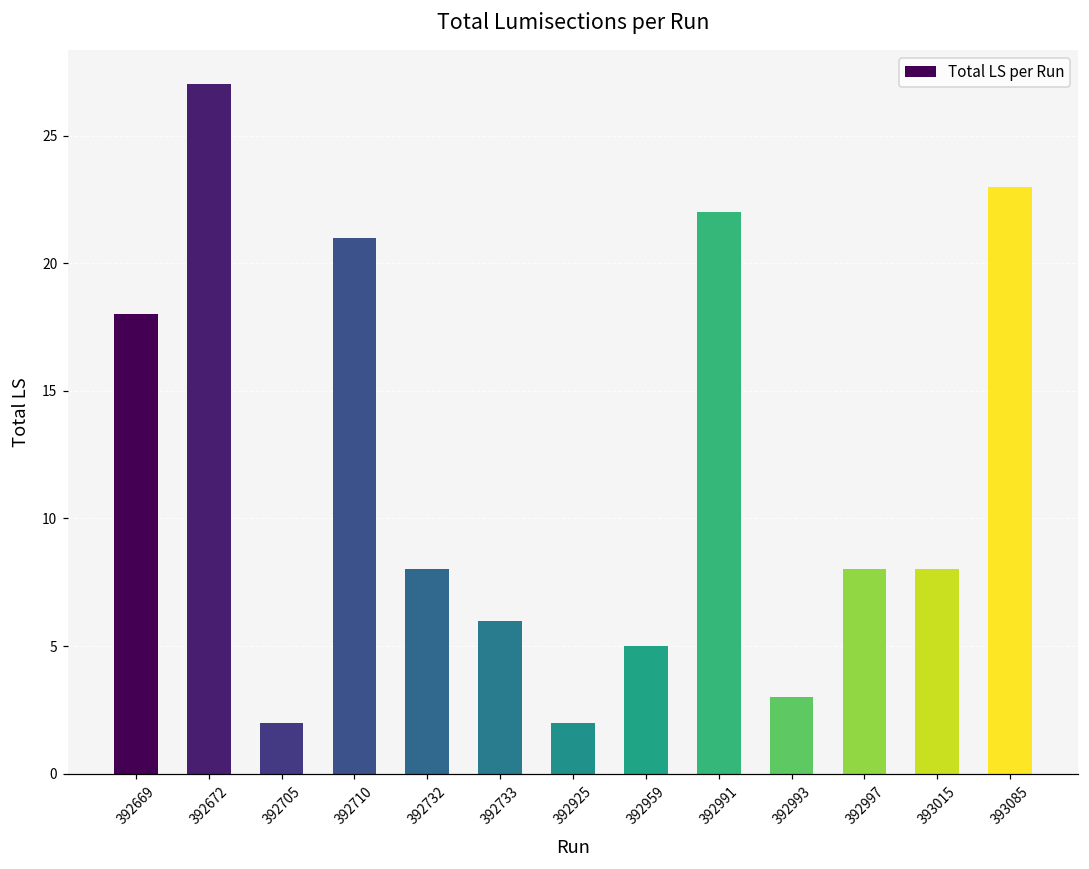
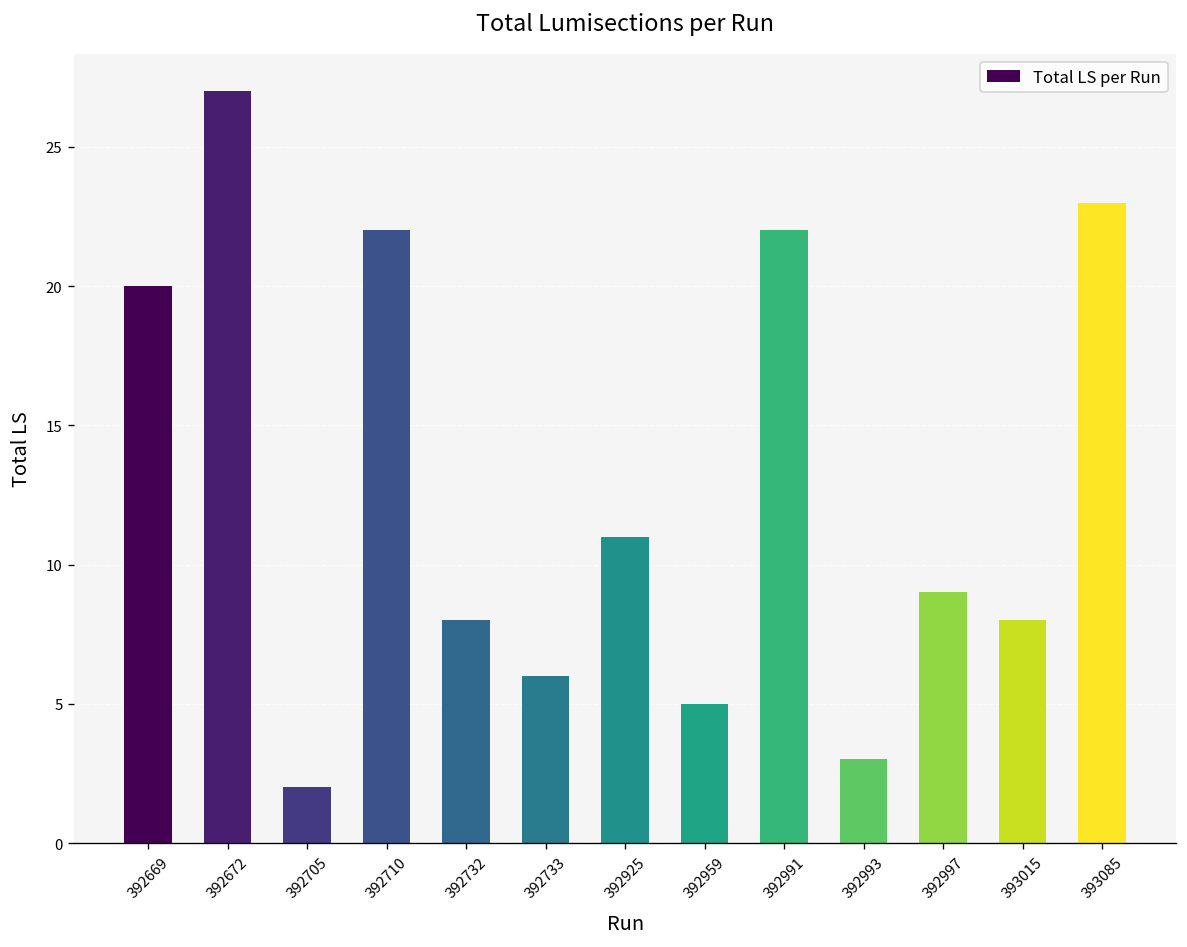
  {
-   "392669": 18,
+   "392669": 20,
    "392672": 27,
    "392705": 2,
-   "392710": 21,
+   "392710": 22,
    "392732": 8,
    "392733": 6,
-   "392925": 2,
+   "392925": 11,
    "392959": 5,
    "392991": 22,
    "392993": 3,
-   "392997": 8,
+   "392997": 9,
    "393015": 8,
    "393085": 23
  }
